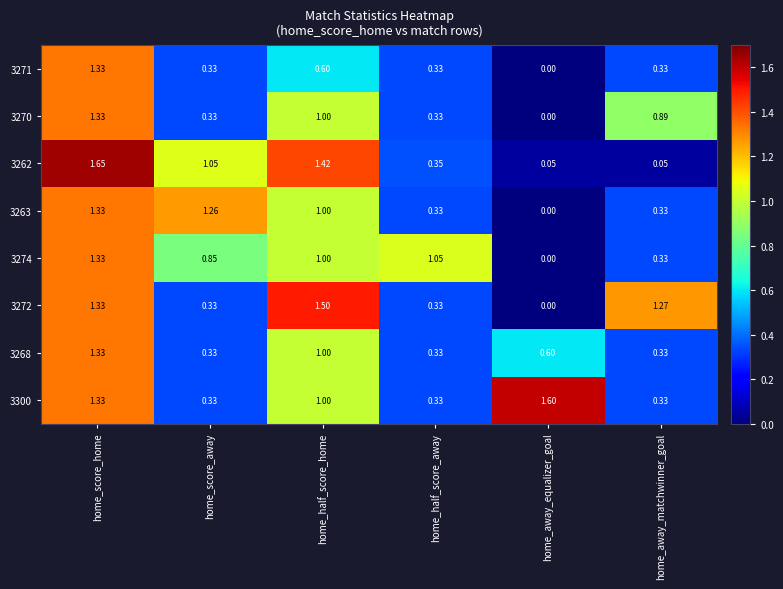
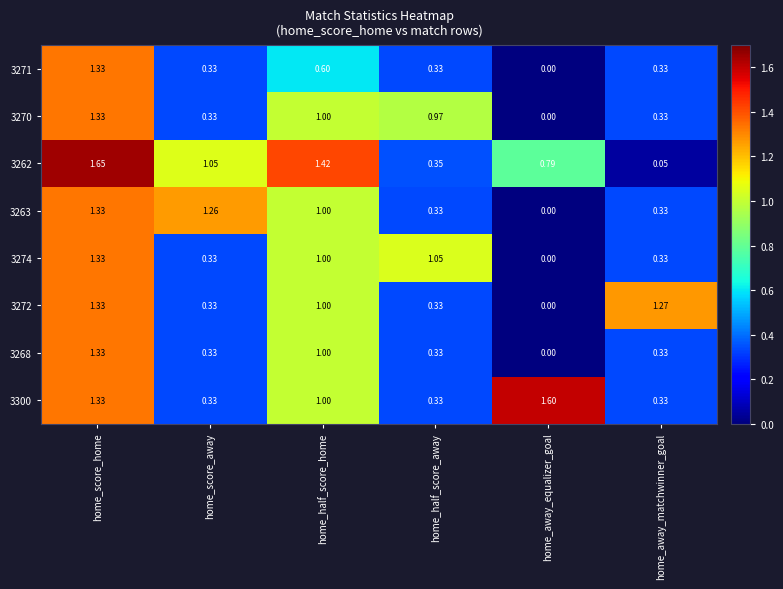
  {
    "3271": {
      "home_score_home": 1.33,
      "home_score_away": 0.33,
      "home_half_score_home": 0.60,
      "home_half_score_away": 0.33,
      "home_away_equalizer_goal": 0.00,
      "home_away_matchwinner_goal": 0.33
    },
    "3270": {
      "home_score_home": 1.33,
      "home_score_away": 0.33,
      "home_half_score_home": 1.00,
-     "home_half_score_away": 0.33,
+     "home_half_score_away": 0.97,
      "home_away_equalizer_goal": 0.00,
-     "home_away_matchwinner_goal": 0.89
+     "home_away_matchwinner_goal": 0.33
    },
    "3262": {
      "home_score_home": 1.65,
      "home_score_away": 1.05,
      "home_half_score_home": 1.42,
      "home_half_score_away": 0.35,
-     "home_away_equalizer_goal": 0.05,
+     "home_away_equalizer_goal": 0.79,
      "home_away_matchwinner_goal": 0.05
    },
    "3263": {
      "home_score_home": 1.33,
      "home_score_away": 1.26,
      "home_half_score_home": 1.00,
      "home_half_score_away": 0.33,
      "home_away_equalizer_goal": 0.00,
      "home_away_matchwinner_goal": 0.33
    },
    "3274": {
      "home_score_home": 1.33,
-     "home_score_away": 0.85,
+     "home_score_away": 0.33,
      "home_half_score_home": 1.00,
      "home_half_score_away": 1.05,
      "home_away_equalizer_goal": 0.00,
      "home_away_matchwinner_goal": 0.33
    },
    "3272": {
      "home_score_home": 1.33,
      "home_score_away": 0.33,
-     "home_half_score_home": 1.50,
+     "home_half_score_home": 1.00,
      "home_half_score_away": 0.33,
      "home_away_equalizer_goal": 0.00,
      "home_away_matchwinner_goal": 1.27
    },
    "3268": {
      "home_score_home": 1.33,
      "home_score_away": 0.33,
      "home_half_score_home": 1.00,
      "home_half_score_away": 0.33,
-     "home_away_equalizer_goal": 0.60,
+     "home_away_equalizer_goal": 0.00,
      "home_away_matchwinner_goal": 0.33
    },
    "3300": {
      "home_score_home": 1.33,
      "home_score_away": 0.33,
      "home_half_score_home": 1.00,
      "home_half_score_away": 0.33,
      "home_away_equalizer_goal": 1.60,
      "home_away_matchwinner_goal": 0.33
    }
  }
